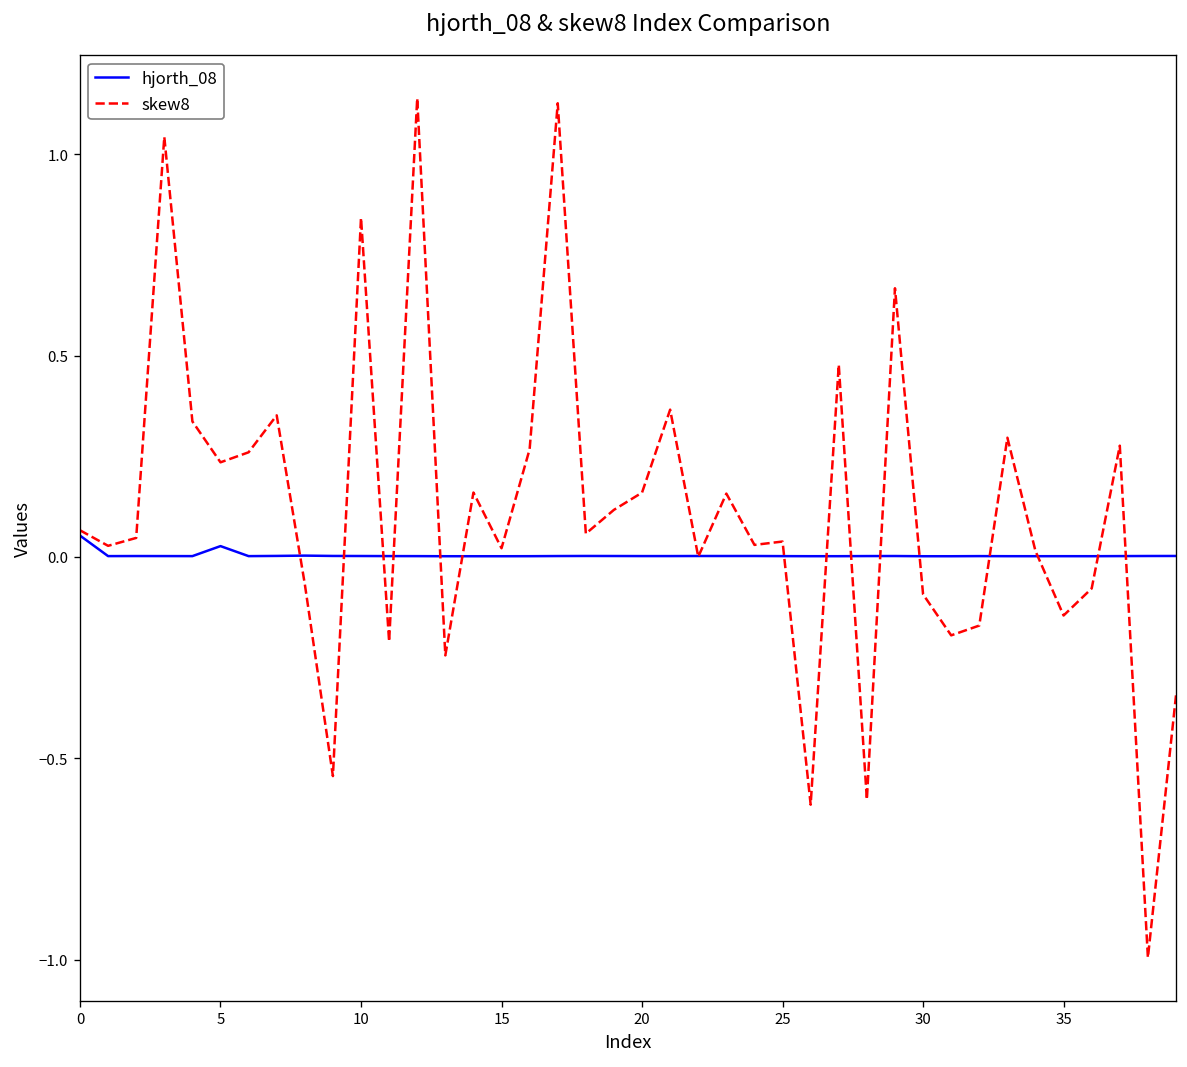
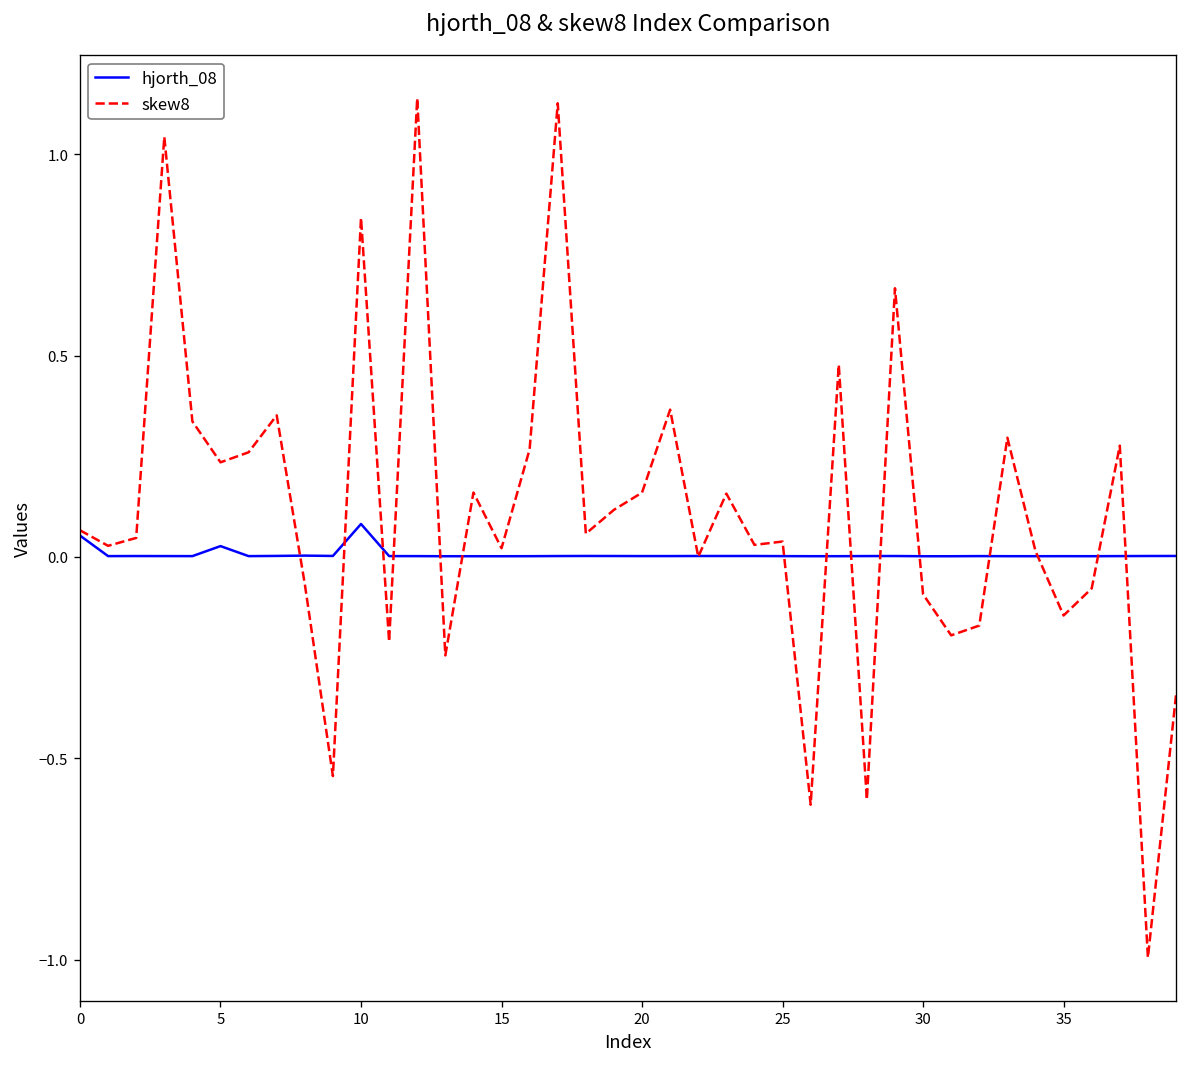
  {
    "hjorth_08": {
      "0": 0.05,
      "5": 0.03,
-     "10": 0.00,
+     "10": 0.08,
      "15": 0.00,
      "20": 0.00,
      "25": 0.00,
      "30": 0.00,
      "35": 0.00
    },
    "skew8": {
      "0": 0.07,
      "5": 0.23,
      "10": 0.84,
      "15": 0.02,
      "20": 0.16,
      "25": 0.04,
      "30": -0.09,
      "35": -0.15
    }
  }
